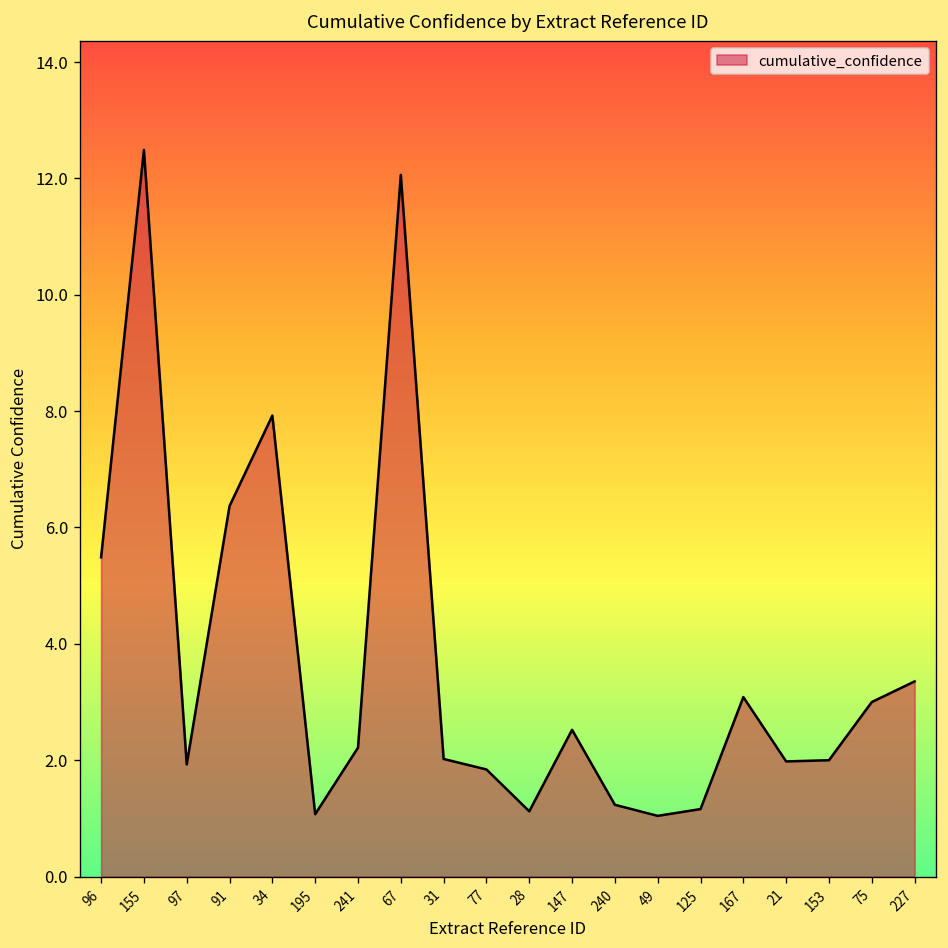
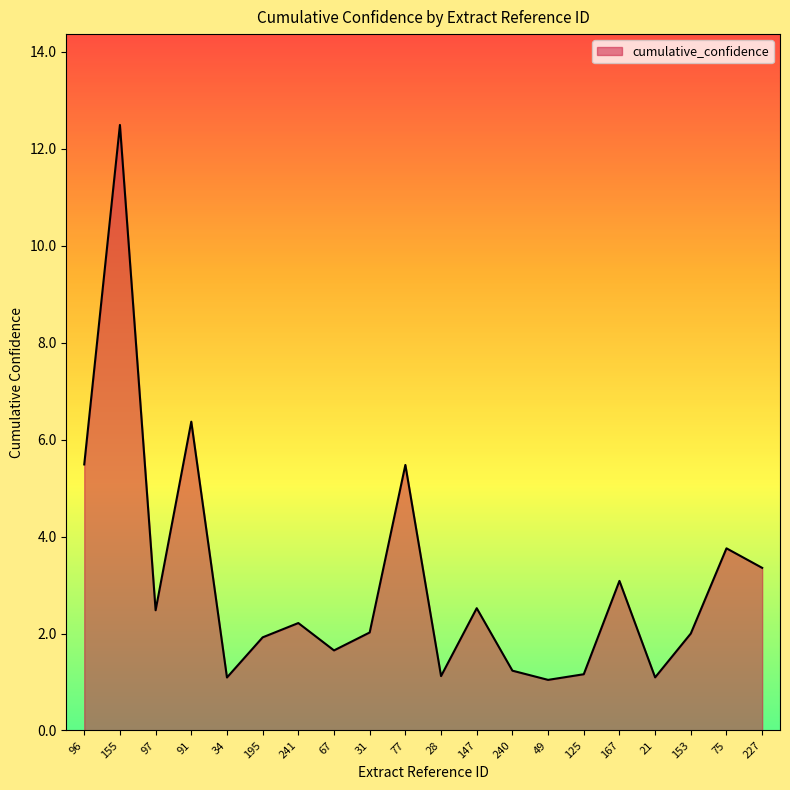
  {
    "96": 5.5,
    "155": 12.5,
-   "97": 1.9,
+   "97": 2.5,
    "91": 6.4,
-   "34": 7.9,
-   "195": 1.1,
+   "34": 1.1,
+   "195": 1.9,
    "241": 2.2,
-   "67": 12.1,
+   "67": 1.7,
    "31": 2.0,
-   "77": 1.8,
+   "77": 5.5,
    "28": 1.1,
    "147": 2.5,
    "240": 1.2,
    "49": 1.0,
    "125": 1.2,
    "167": 3.1,
-   "21": 2.0,
+   "21": 1.1,
    "153": 2.0,
-   "75": 3.0,
+   "75": 3.8,
    "227": 3.4
  }
